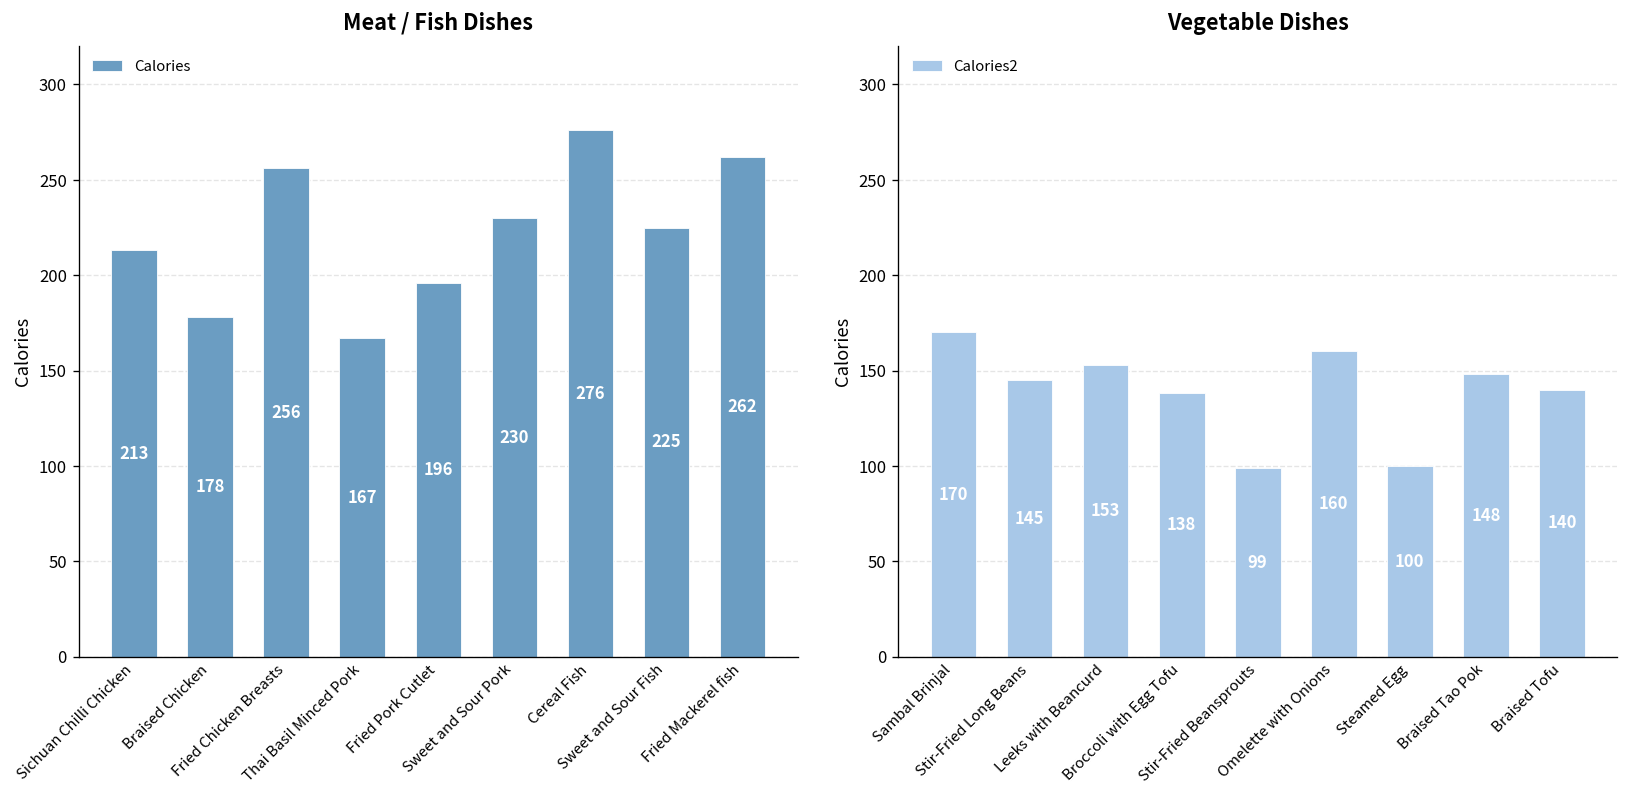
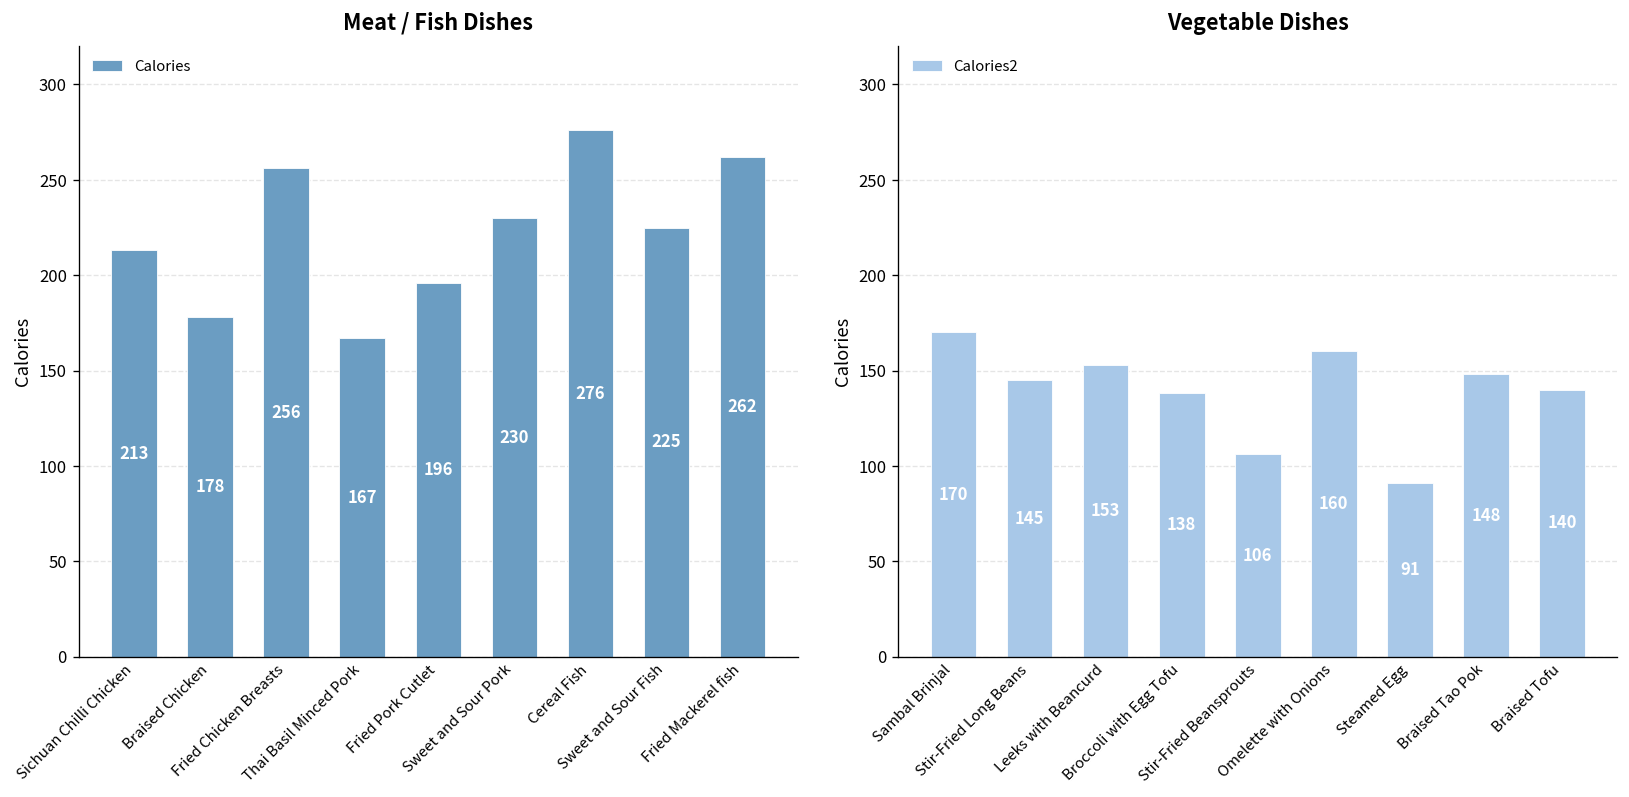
  {
    "Meat / Fish Dishes": {
      "Sichuan Chilli Chicken": 213,
      "Braised Chicken": 178,
      "Fried Chicken Breasts": 256,
      "Thai Basil Minced Pork": 167,
      "Fried Pork Cutlet": 196,
      "Sweet and Sour Pork": 230,
      "Cereal Fish": 276,
      "Sweet and Sour Fish": 225,
      "Fried Mackerel fish": 262
    },
    "Vegetable Dishes": {
      "Sambal Brinjal": 170,
      "Stir-Fried Long Beans": 145,
      "Leeks with Beancurd": 153,
      "Broccoli with Egg Tofu": 138,
-     "Stir-Fried Beansprouts": 99,
+     "Stir-Fried Beansprouts": 106,
      "Omelette with Onions": 160,
-     "Steamed Egg": 100,
+     "Steamed Egg": 91,
      "Braised Tao Pok": 148,
      "Braised Tofu": 140
    }
  }
